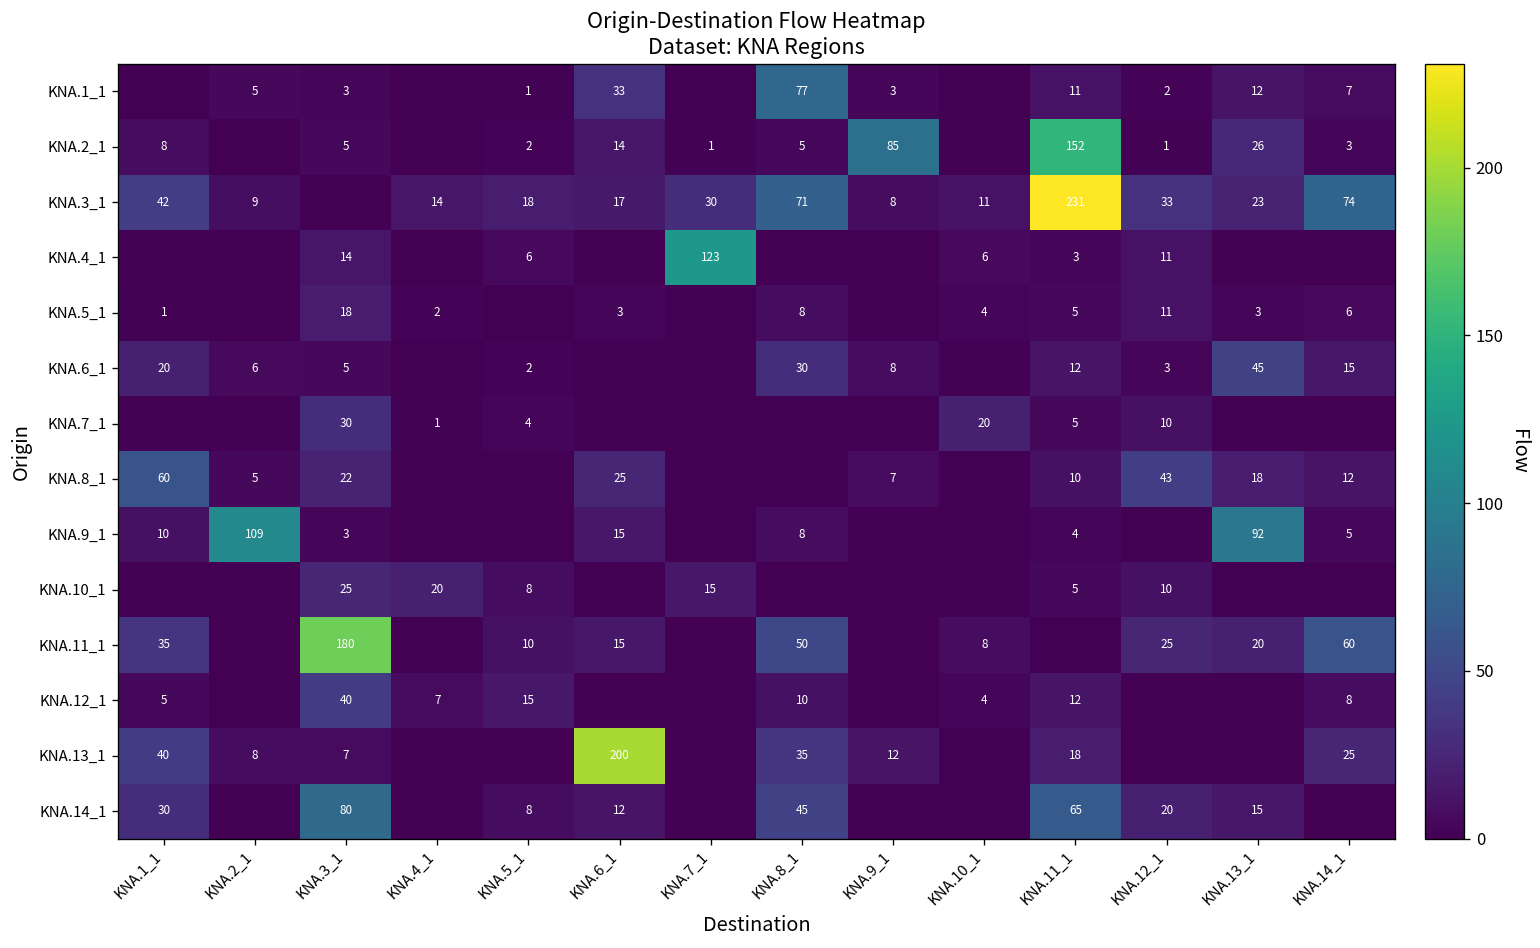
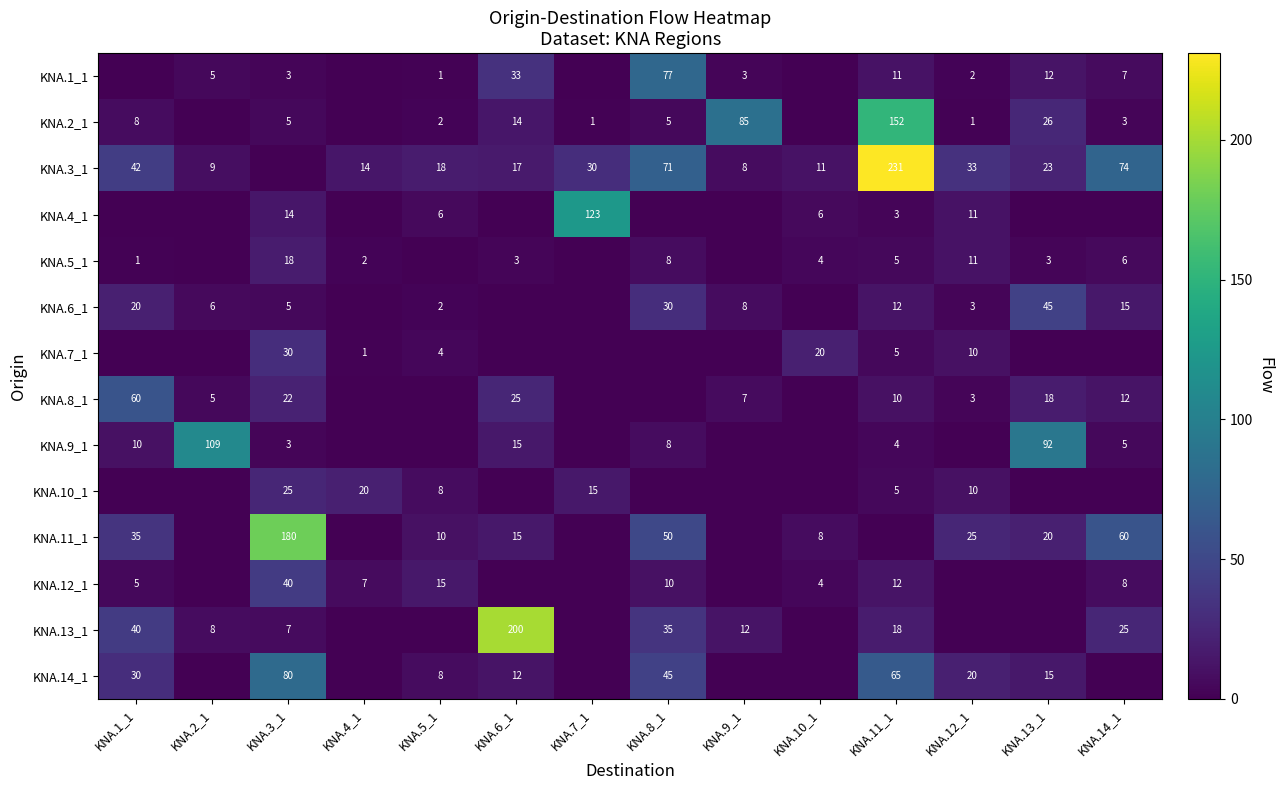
  {
    "KNA.1_1": {
      "KNA.2_1": 5,
      "KNA.3_1": 3,
      "KNA.5_1": 1,
      "KNA.6_1": 33,
      "KNA.8_1": 77,
      "KNA.9_1": 3,
      "KNA.11_1": 11,
      "KNA.12_1": 2,
      "KNA.13_1": 12,
      "KNA.14_1": 7
    },
    "KNA.2_1": {
      "KNA.1_1": 8,
      "KNA.3_1": 5,
      "KNA.5_1": 2,
      "KNA.6_1": 14,
      "KNA.7_1": 1,
      "KNA.8_1": 5,
      "KNA.9_1": 85,
      "KNA.11_1": 152,
      "KNA.12_1": 1,
      "KNA.13_1": 26,
      "KNA.14_1": 3
    },
    "KNA.3_1": {
      "KNA.1_1": 42,
      "KNA.2_1": 9,
      "KNA.4_1": 14,
      "KNA.5_1": 18,
      "KNA.6_1": 17,
      "KNA.7_1": 30,
      "KNA.8_1": 71,
      "KNA.9_1": 8,
      "KNA.10_1": 11,
      "KNA.11_1": 231,
      "KNA.12_1": 33,
      "KNA.13_1": 23,
      "KNA.14_1": 74
    },
    "KNA.4_1": {
      "KNA.3_1": 14,
      "KNA.5_1": 6,
      "KNA.7_1": 123,
      "KNA.10_1": 6,
      "KNA.11_1": 3,
      "KNA.12_1": 11
    },
    "KNA.5_1": {
      "KNA.1_1": 1,
      "KNA.3_1": 18,
      "KNA.4_1": 2,
      "KNA.6_1": 3,
      "KNA.8_1": 8,
      "KNA.10_1": 4,
      "KNA.11_1": 5,
      "KNA.12_1": 11,
      "KNA.13_1": 3,
      "KNA.14_1": 6
    },
    "KNA.6_1": {
      "KNA.1_1": 20,
      "KNA.2_1": 6,
      "KNA.3_1": 5,
      "KNA.5_1": 2,
      "KNA.8_1": 30,
      "KNA.9_1": 8,
      "KNA.11_1": 12,
      "KNA.12_1": 3,
      "KNA.13_1": 45,
      "KNA.14_1": 15
    },
    "KNA.7_1": {
      "KNA.3_1": 30,
      "KNA.4_1": 1,
      "KNA.5_1": 4,
      "KNA.10_1": 20,
      "KNA.11_1": 5,
      "KNA.12_1": 10
    },
    "KNA.8_1": {
      "KNA.1_1": 60,
      "KNA.2_1": 5,
      "KNA.3_1": 22,
      "KNA.6_1": 25,
      "KNA.9_1": 7,
      "KNA.11_1": 10,
-     "KNA.12_1": 43,
+     "KNA.12_1": 3,
      "KNA.13_1": 18,
      "KNA.14_1": 12
    },
    "KNA.9_1": {
      "KNA.1_1": 10,
      "KNA.2_1": 109,
      "KNA.3_1": 3,
      "KNA.6_1": 15,
      "KNA.8_1": 8,
      "KNA.11_1": 4,
      "KNA.13_1": 92,
      "KNA.14_1": 5
    },
    "KNA.10_1": {
      "KNA.3_1": 25,
      "KNA.4_1": 20,
      "KNA.5_1": 8,
      "KNA.7_1": 15,
      "KNA.11_1": 5,
      "KNA.12_1": 10
    },
    "KNA.11_1": {
      "KNA.1_1": 35,
      "KNA.3_1": 180,
      "KNA.5_1": 10,
      "KNA.6_1": 15,
      "KNA.8_1": 50,
      "KNA.10_1": 8,
      "KNA.12_1": 25,
      "KNA.13_1": 20,
      "KNA.14_1": 60
    },
    "KNA.12_1": {
      "KNA.1_1": 5,
      "KNA.3_1": 40,
      "KNA.4_1": 7,
      "KNA.5_1": 15,
      "KNA.8_1": 10,
      "KNA.10_1": 4,
      "KNA.11_1": 12,
      "KNA.14_1": 8
    },
    "KNA.13_1": {
      "KNA.1_1": 40,
      "KNA.2_1": 8,
      "KNA.3_1": 7,
      "KNA.6_1": 200,
      "KNA.8_1": 35,
      "KNA.9_1": 12,
      "KNA.11_1": 18,
      "KNA.14_1": 25
    },
    "KNA.14_1": {
      "KNA.1_1": 30,
      "KNA.3_1": 80,
      "KNA.5_1": 8,
      "KNA.6_1": 12,
      "KNA.8_1": 45,
      "KNA.11_1": 65,
      "KNA.12_1": 20,
      "KNA.13_1": 15
    }
  }
